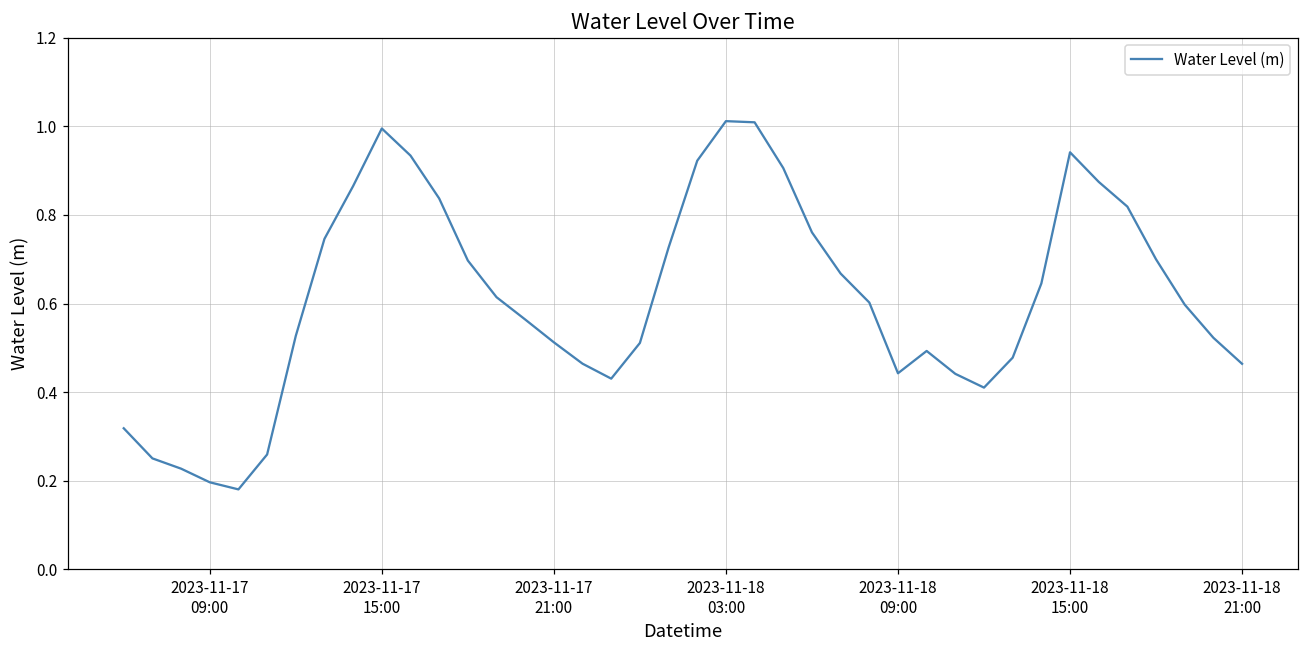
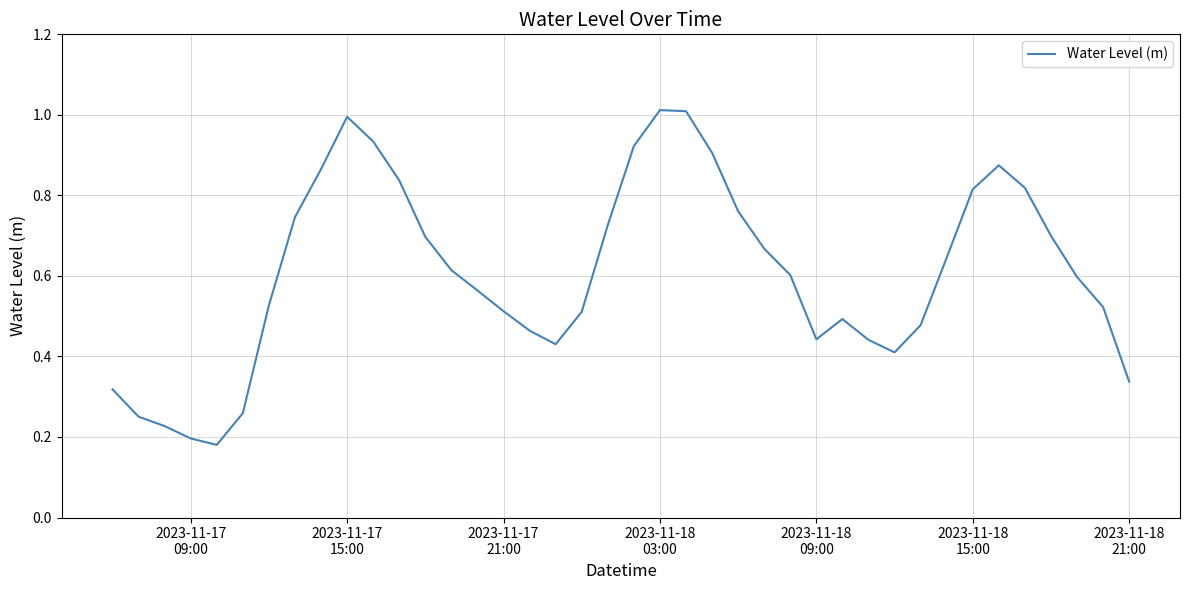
  {
    "2023-11-17 09:00": 0.20,
    "2023-11-17 15:00": 1.00,
    "2023-11-17 21:00": 0.51,
    "2023-11-18 03:00": 1.01,
    "2023-11-18 09:00": 0.44,
-   "2023-11-18 15:00": 0.94,
-   "2023-11-18 21:00": 0.46
+   "2023-11-18 15:00": 0.82,
+   "2023-11-18 21:00": 0.34
  }
